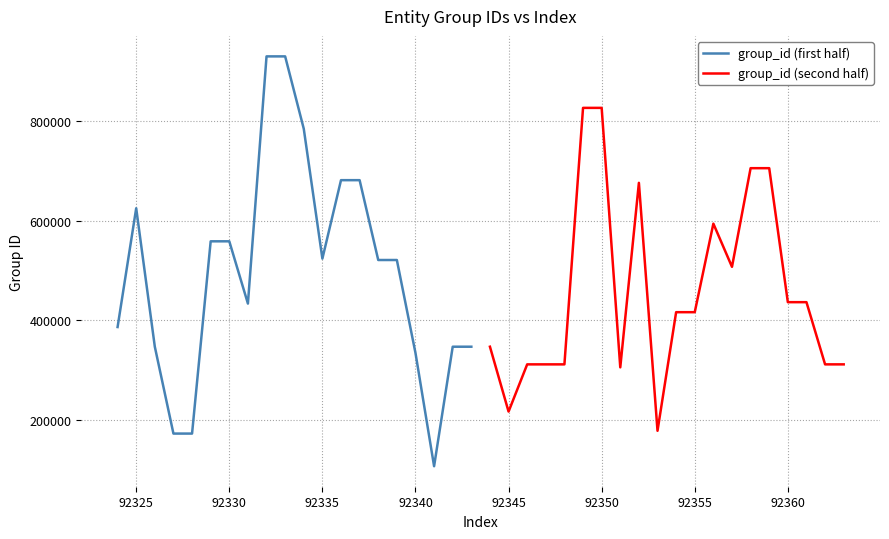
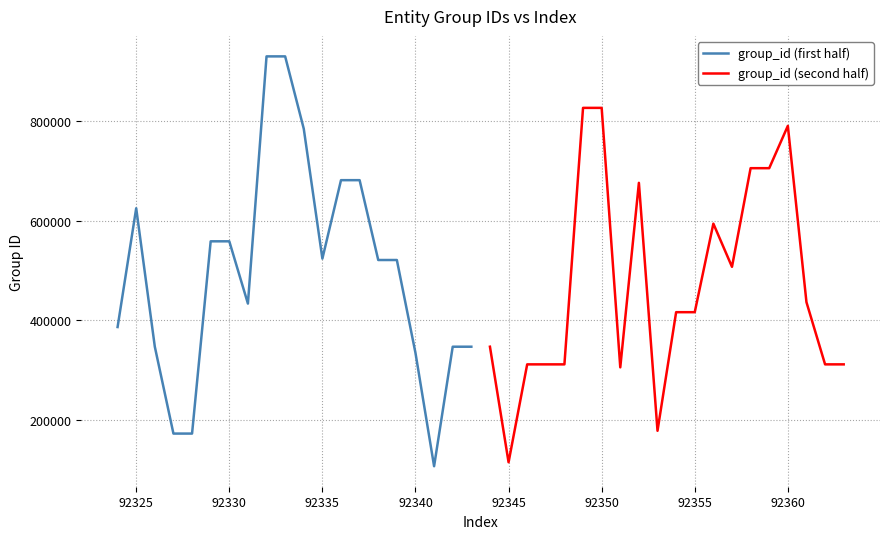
  {
    "group_id (first half)": {
      "92325": 630000,
      "92330": 560000,
      "92335": 520000,
      "92340": 330000
    },
    "group_id (second half)": {
-     "92345": 220000,
+     "92345": 120000,
      "92350": 830000,
      "92355": 420000,
-     "92360": 440000
+     "92360": 790000
    }
  }
